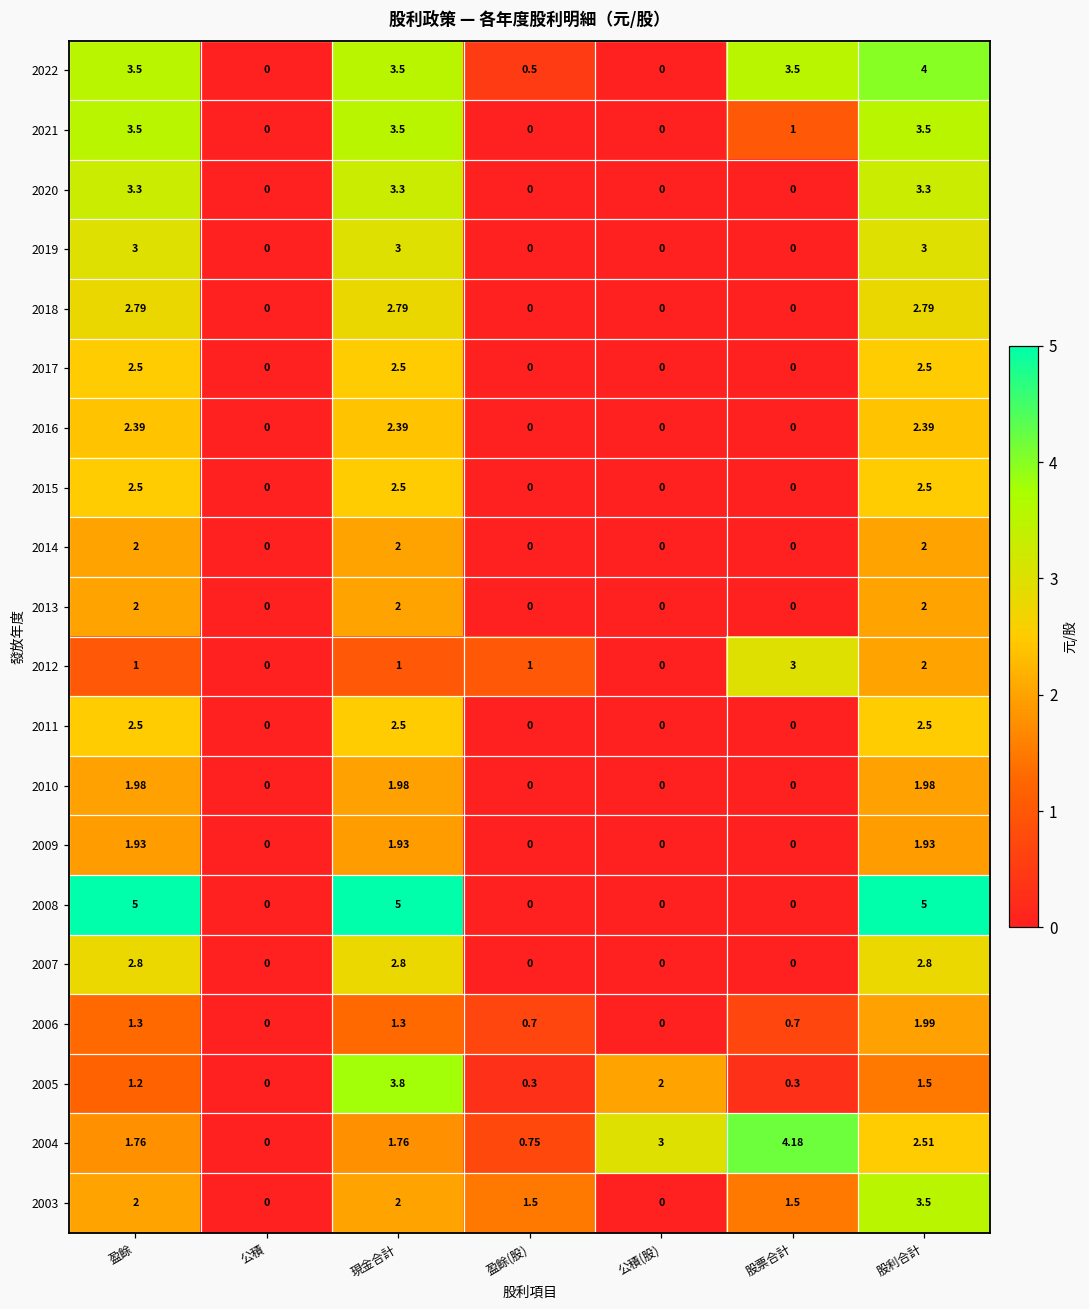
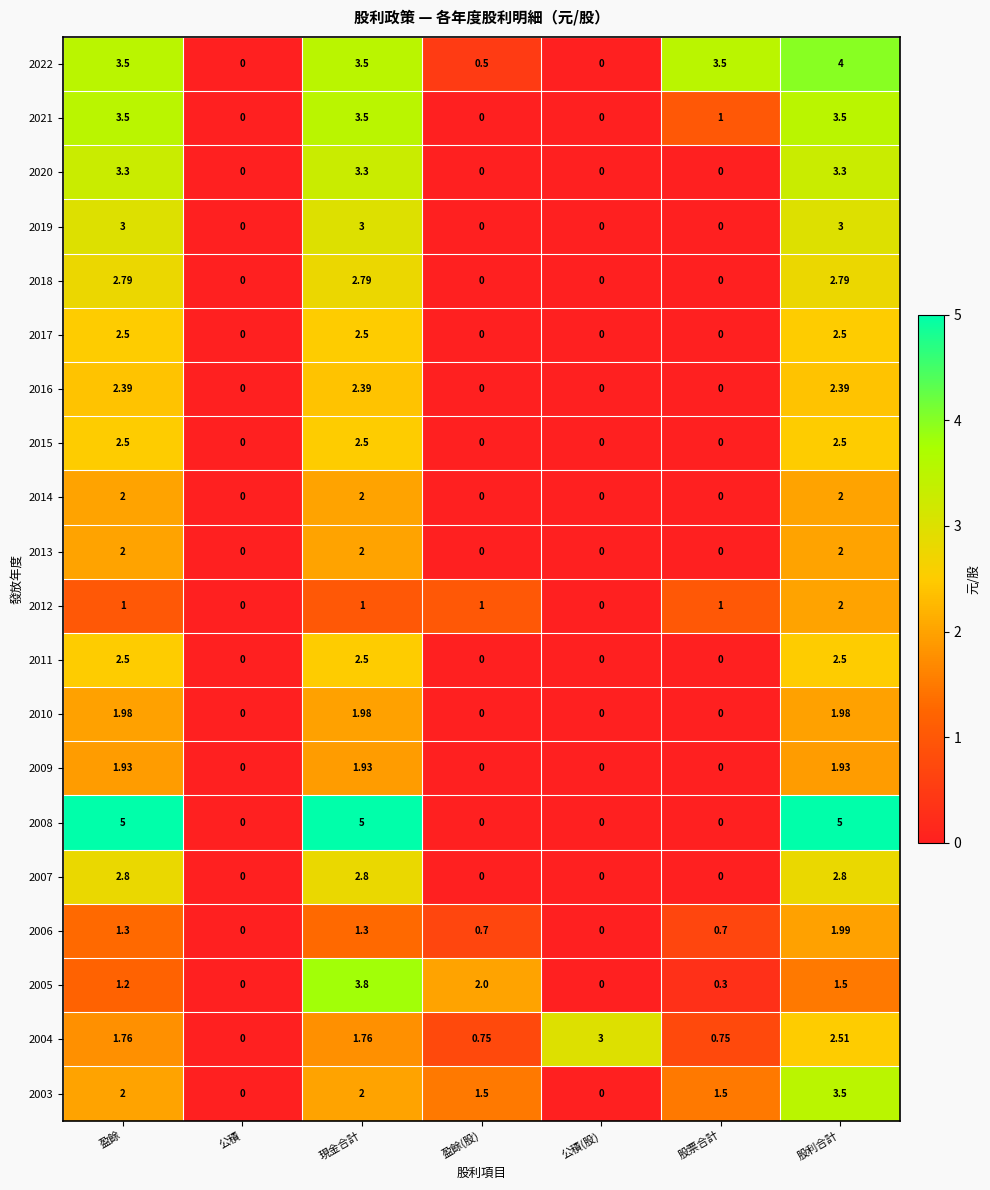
  {
    "2022": {
      "盈餘": 3.5,
      "公積": 0,
      "現金合計": 3.5,
      "盈餘(股)": 0.5,
      "公積(股)": 0,
      "股票合計": 3.5,
      "股利合計": 4
    },
    "2021": {
      "盈餘": 3.5,
      "公積": 0,
      "現金合計": 3.5,
      "盈餘(股)": 0,
      "公積(股)": 0,
      "股票合計": 1,
      "股利合計": 3.5
    },
    "2020": {
      "盈餘": 3.3,
      "公積": 0,
      "現金合計": 3.3,
      "盈餘(股)": 0,
      "公積(股)": 0,
      "股票合計": 0,
      "股利合計": 3.3
    },
    "2019": {
      "盈餘": 3,
      "公積": 0,
      "現金合計": 3,
      "盈餘(股)": 0,
      "公積(股)": 0,
      "股票合計": 0,
      "股利合計": 3
    },
    "2018": {
      "盈餘": 2.79,
      "公積": 0,
      "現金合計": 2.79,
      "盈餘(股)": 0,
      "公積(股)": 0,
      "股票合計": 0,
      "股利合計": 2.79
    },
    "2017": {
      "盈餘": 2.5,
      "公積": 0,
      "現金合計": 2.5,
      "盈餘(股)": 0,
      "公積(股)": 0,
      "股票合計": 0,
      "股利合計": 2.5
    },
    "2016": {
      "盈餘": 2.39,
      "公積": 0,
      "現金合計": 2.39,
      "盈餘(股)": 0,
      "公積(股)": 0,
      "股票合計": 0,
      "股利合計": 2.39
    },
    "2015": {
      "盈餘": 2.5,
      "公積": 0,
      "現金合計": 2.5,
      "盈餘(股)": 0,
      "公積(股)": 0,
      "股票合計": 0,
      "股利合計": 2.5
    },
    "2014": {
      "盈餘": 2,
      "公積": 0,
      "現金合計": 2,
      "盈餘(股)": 0,
      "公積(股)": 0,
      "股票合計": 0,
      "股利合計": 2
    },
    "2013": {
      "盈餘": 2,
      "公積": 0,
      "現金合計": 2,
      "盈餘(股)": 0,
      "公積(股)": 0,
      "股票合計": 0,
      "股利合計": 2
    },
    "2012": {
      "盈餘": 1,
      "公積": 0,
      "現金合計": 1,
      "盈餘(股)": 1,
      "公積(股)": 0,
-     "股票合計": 3,
+     "股票合計": 1,
      "股利合計": 2
    },
    "2011": {
      "盈餘": 2.5,
      "公積": 0,
      "現金合計": 2.5,
      "盈餘(股)": 0,
      "公積(股)": 0,
      "股票合計": 0,
      "股利合計": 2.5
    },
    "2010": {
      "盈餘": 1.98,
      "公積": 0,
      "現金合計": 1.98,
      "盈餘(股)": 0,
      "公積(股)": 0,
      "股票合計": 0,
      "股利合計": 1.98
    },
    "2009": {
      "盈餘": 1.93,
      "公積": 0,
      "現金合計": 1.93,
      "盈餘(股)": 0,
      "公積(股)": 0,
      "股票合計": 0,
      "股利合計": 1.93
    },
    "2008": {
      "盈餘": 5,
      "公積": 0,
      "現金合計": 5,
      "盈餘(股)": 0,
      "公積(股)": 0,
      "股票合計": 0,
      "股利合計": 5
    },
    "2007": {
      "盈餘": 2.8,
      "公積": 0,
      "現金合計": 2.8,
      "盈餘(股)": 0,
      "公積(股)": 0,
      "股票合計": 0,
      "股利合計": 2.8
    },
    "2006": {
      "盈餘": 1.3,
      "公積": 0,
      "現金合計": 1.3,
      "盈餘(股)": 0.7,
      "公積(股)": 0,
      "股票合計": 0.7,
      "股利合計": 1.99
    },
    "2005": {
      "盈餘": 1.2,
      "公積": 0,
      "現金合計": 3.8,
-     "盈餘(股)": 0.3,
-     "公積(股)": 2,
+     "盈餘(股)": 2.0,
+     "公積(股)": 0,
      "股票合計": 0.3,
      "股利合計": 1.5
    },
    "2004": {
      "盈餘": 1.76,
      "公積": 0,
      "現金合計": 1.76,
      "盈餘(股)": 0.75,
      "公積(股)": 3,
-     "股票合計": 4.18,
+     "股票合計": 0.75,
      "股利合計": 2.51
    },
    "2003": {
      "盈餘": 2,
      "公積": 0,
      "現金合計": 2,
      "盈餘(股)": 1.5,
      "公積(股)": 0,
      "股票合計": 1.5,
      "股利合計": 3.5
    }
  }
